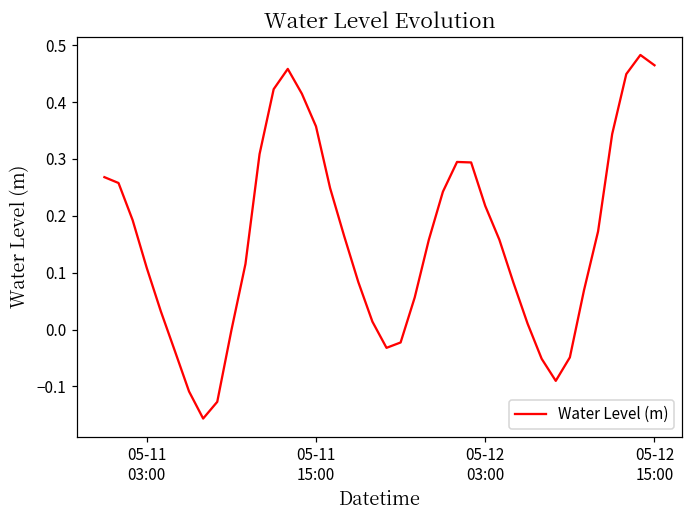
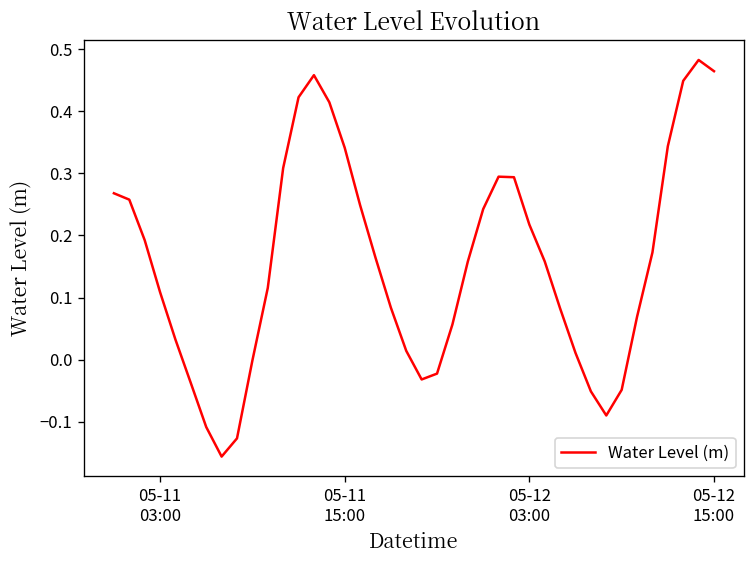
  {
    "05-11 03:00": 0.11,
-   "05-11 15:00": 0.36,
+   "05-11 15:00": 0.34,
    "05-12 03:00": 0.22,
    "05-12 15:00": 0.46
  }
